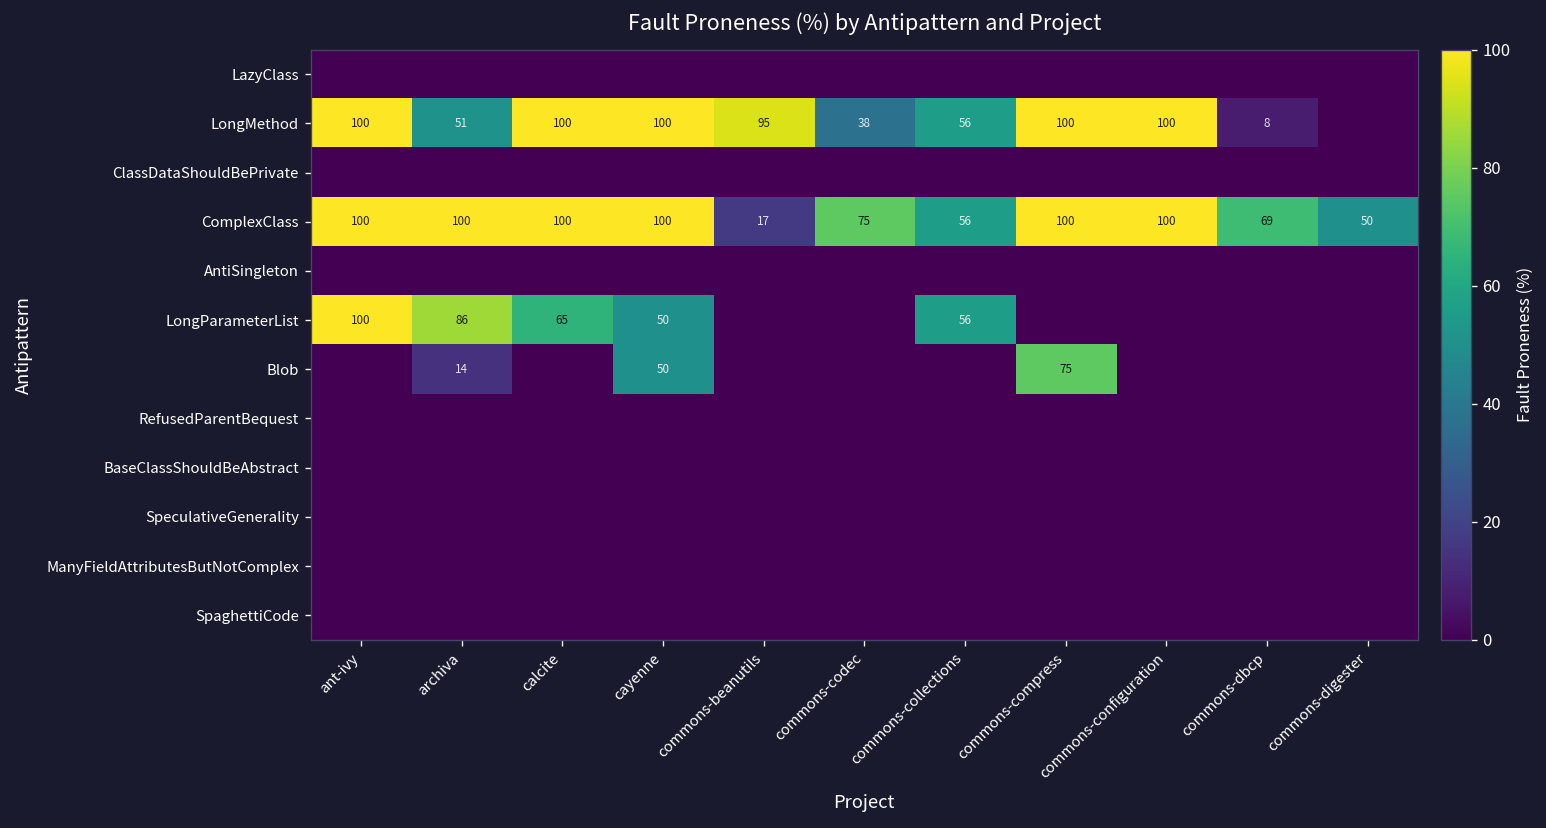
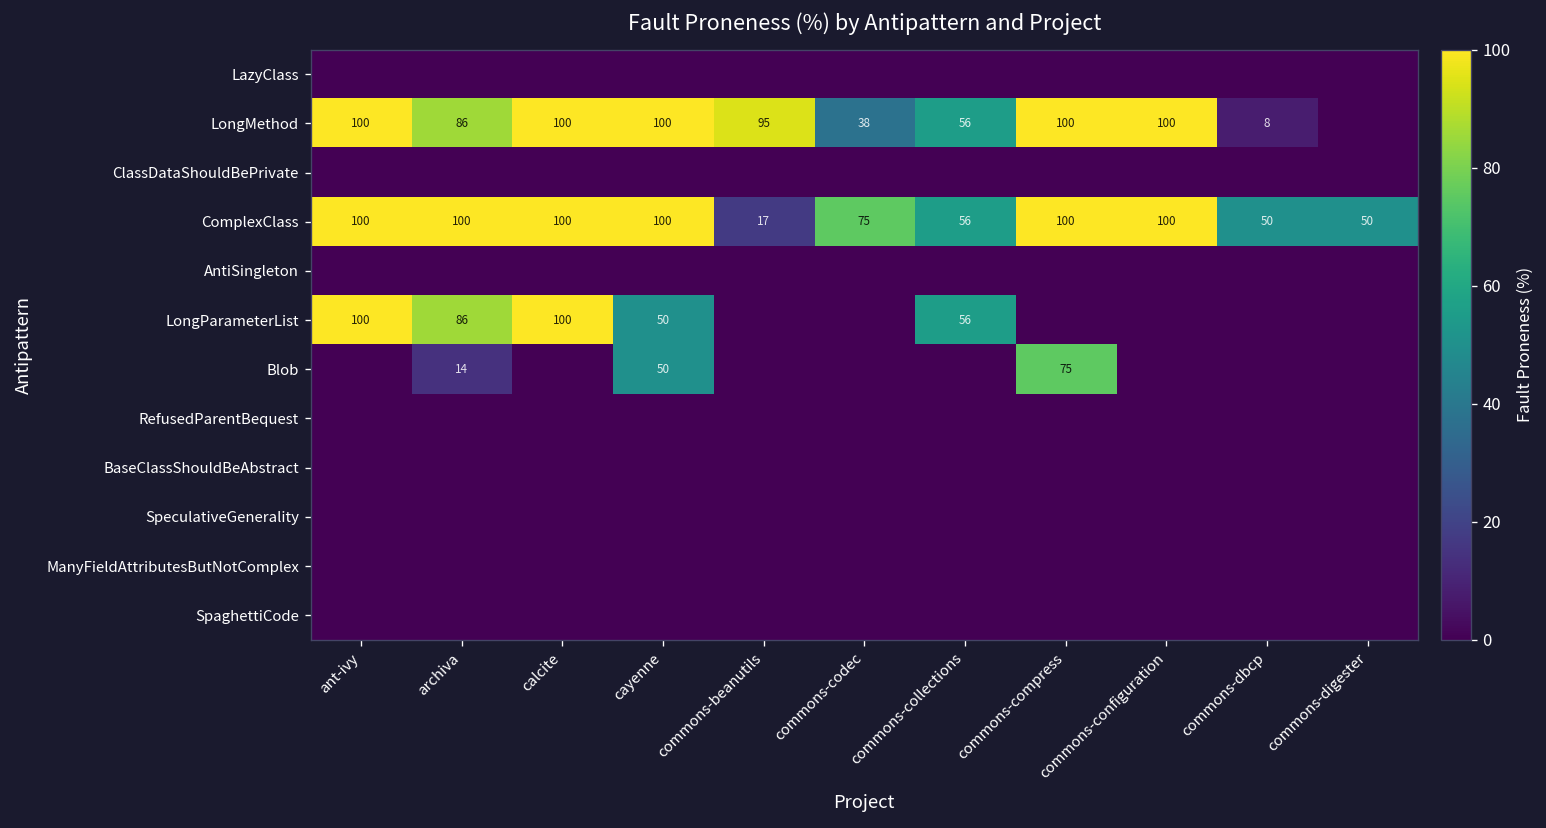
  {
    "LongMethod": {
      "ant-ivy": 100,
-     "archiva": 51,
+     "archiva": 86,
      "calcite": 100,
      "cayenne": 100,
      "commons-beanutils": 95,
      "commons-codec": 38,
      "commons-collections": 56,
      "commons-compress": 100,
      "commons-configuration": 100,
      "commons-dbcp": 8
    },
    "ComplexClass": {
      "ant-ivy": 100,
      "archiva": 100,
      "calcite": 100,
      "cayenne": 100,
      "commons-beanutils": 17,
      "commons-codec": 75,
      "commons-collections": 56,
      "commons-compress": 100,
      "commons-configuration": 100,
-     "commons-dbcp": 69,
+     "commons-dbcp": 50,
      "commons-digester": 50
    },
    "LongParameterList": {
      "ant-ivy": 100,
      "archiva": 86,
-     "calcite": 65,
+     "calcite": 100,
      "cayenne": 50,
      "commons-collections": 56
    },
    "Blob": {
      "archiva": 14,
      "cayenne": 50,
      "commons-compress": 75
    }
  }
